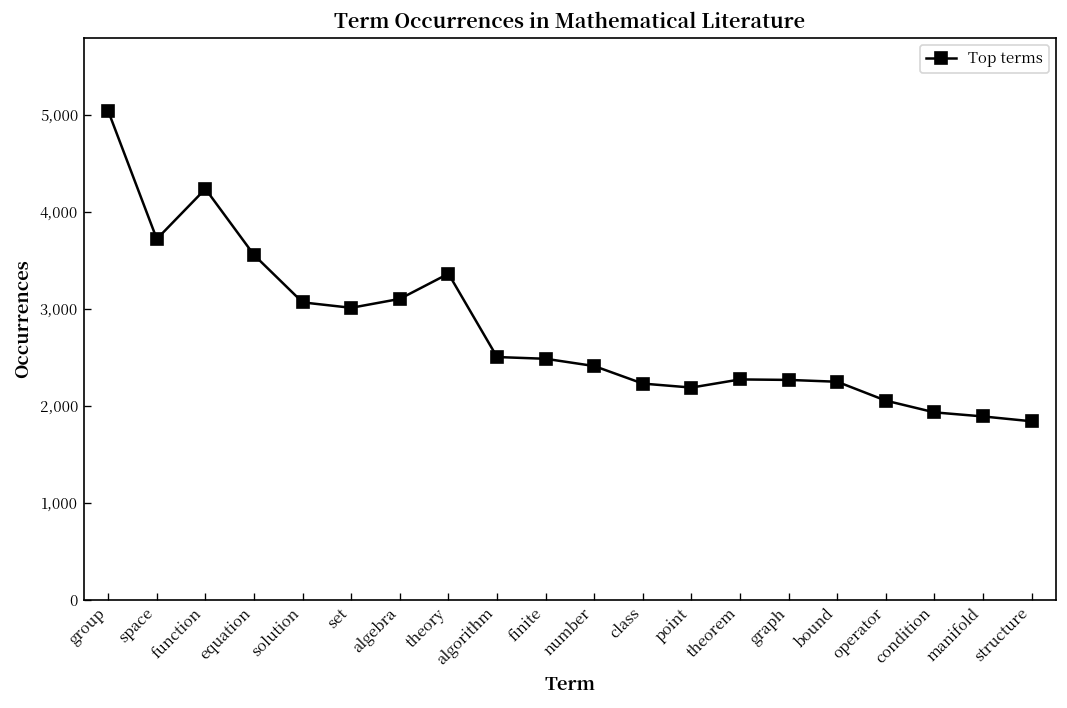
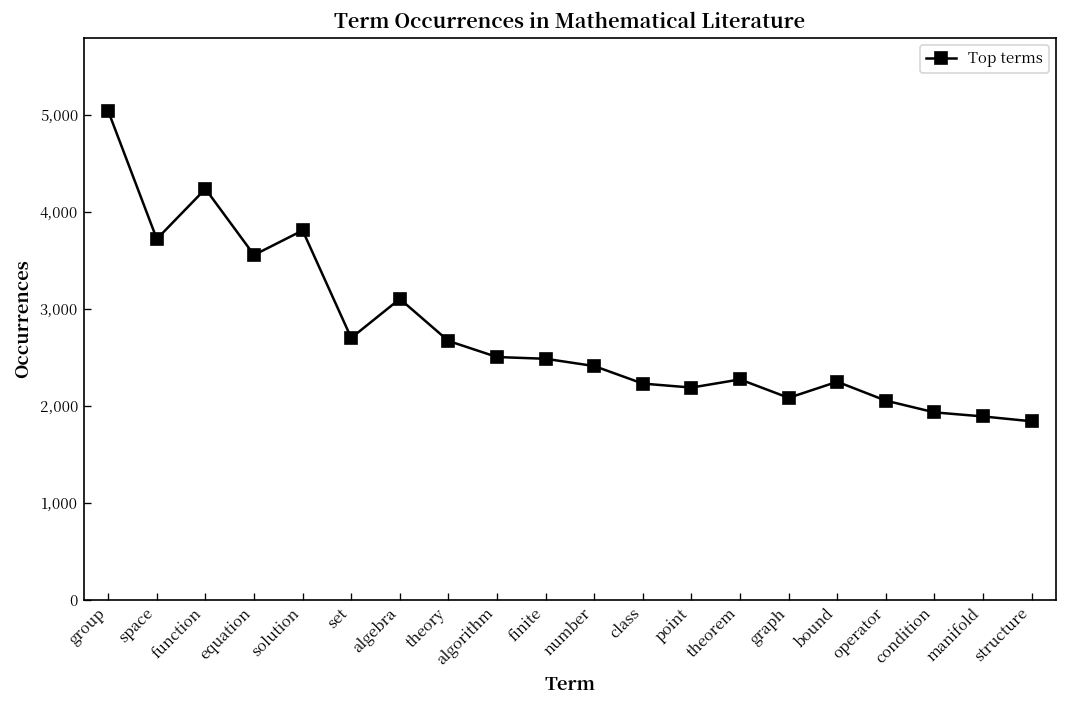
  {
    "group": "5,000",
    "space": "3,700",
    "function": "4,200",
    "equation": "3,600",
-   "solution": "3,100",
-   "set": "3,000",
+   "solution": "3,800",
+   "set": "2,700",
    "algebra": "3,100",
-   "theory": "3,400",
+   "theory": "2,700",
    "algorithm": "2,500",
    "finite": "2,500",
    "number": "2,400",
    "class": "2,200",
    "point": "2,200",
    "theorem": "2,300",
-   "graph": "2,300",
+   "graph": "2,100",
    "bound": "2,300",
    "operator": "2,100",
    "condition": "1,900",
    "manifold": "1,900",
    "structure": "1,800"
  }
